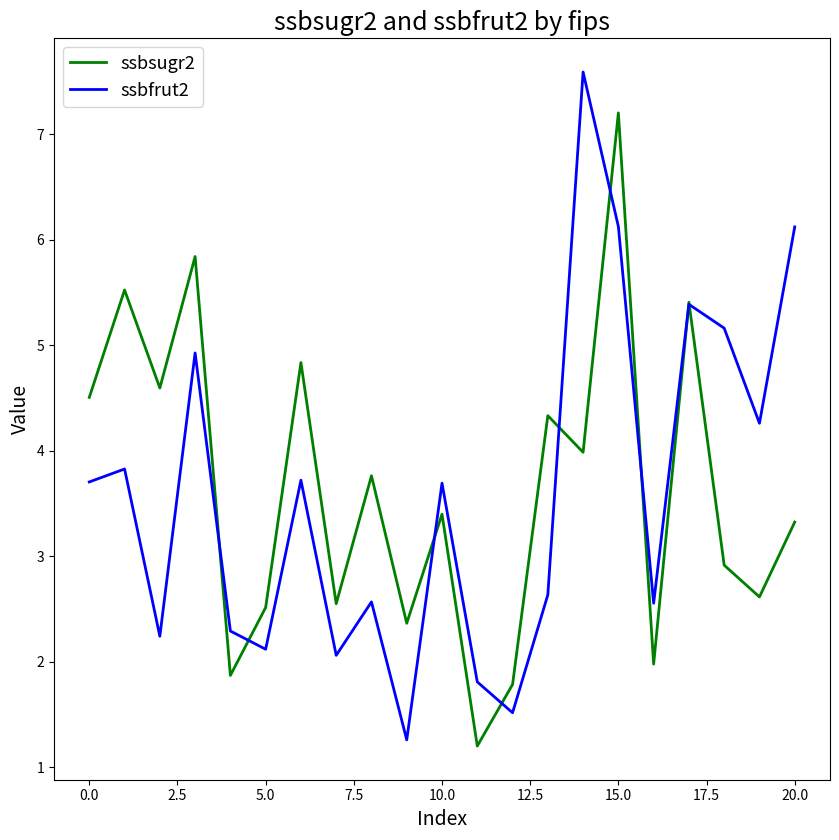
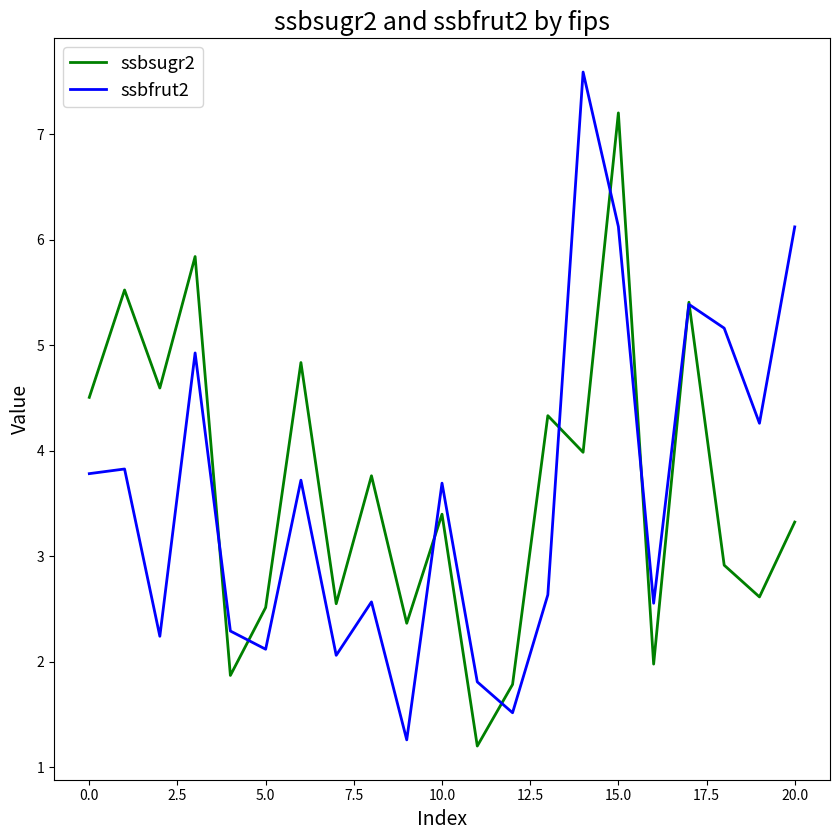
  {
    "ssbsugr2": {
      "0.0": 4.51,
      "5.0": 2.51,
      "10.0": 3.40,
      "15.0": 7.20,
      "20.0": 3.32
    },
    "ssbfrut2": {
-     "0.0": 3.70,
+     "0.0": 3.78,
      "5.0": 2.12,
      "10.0": 3.69,
      "15.0": 6.13,
      "20.0": 6.12
    }
  }
